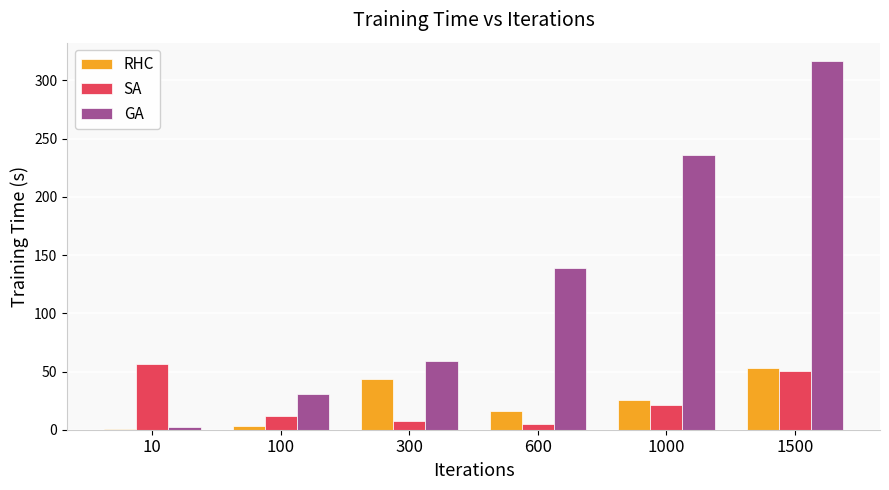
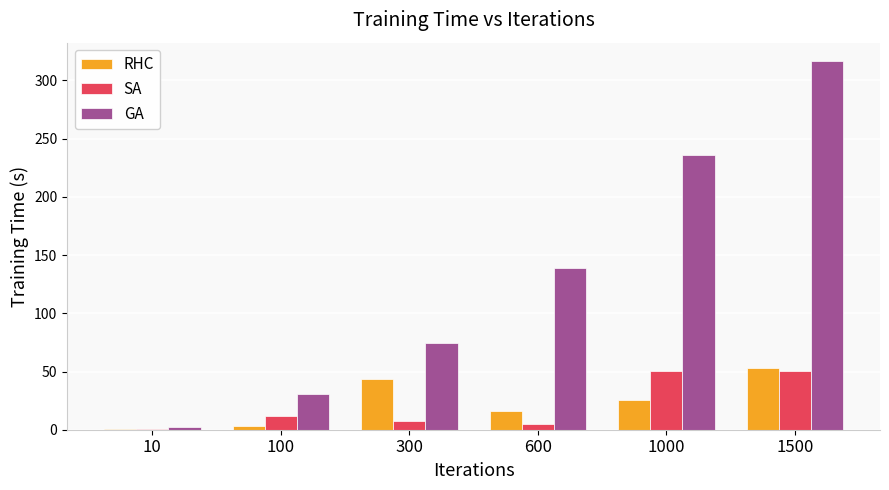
  {
    "RHC": {
      "100": 3,
      "300": 43,
      "600": 16,
      "1000": 26,
      "1500": 53
    },
    "SA": {
-     "10": 56,
+     "10": 1,
      "100": 11,
      "300": 8,
      "600": 5,
-     "1000": 22,
+     "1000": 51,
      "1500": 50
    },
    "GA": {
      "10": 3,
      "100": 31,
-     "300": 59,
+     "300": 75,
      "600": 138,
      "1000": 236,
      "1500": 317
    }
  }
